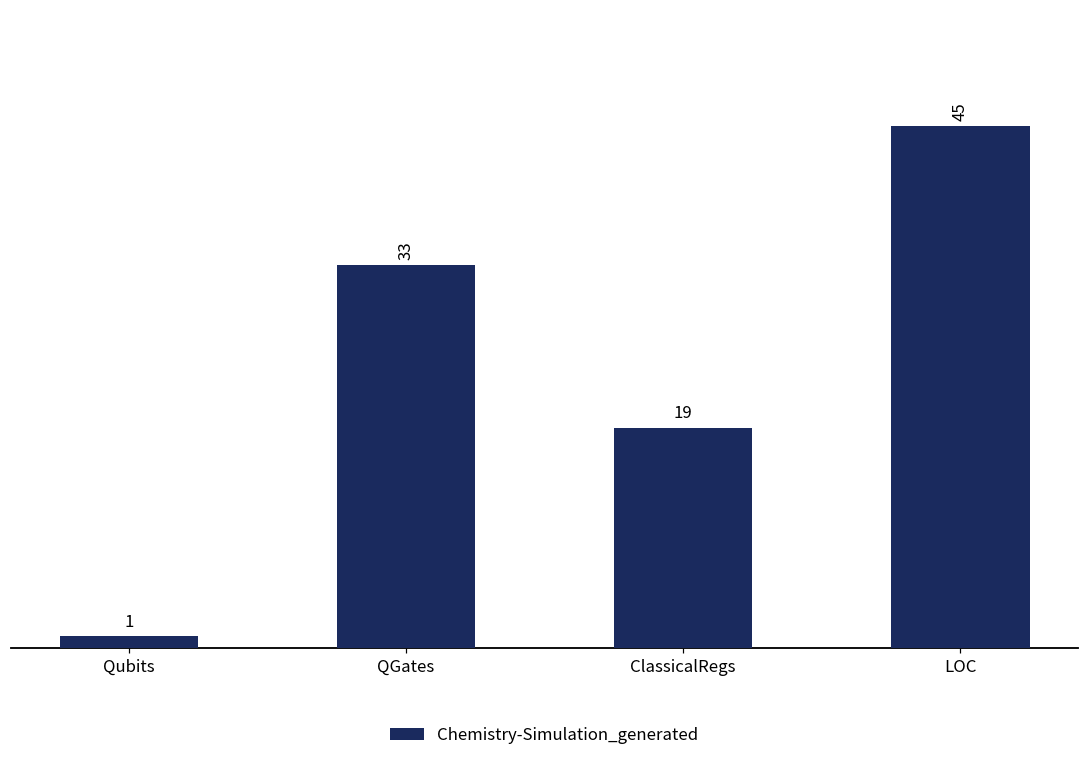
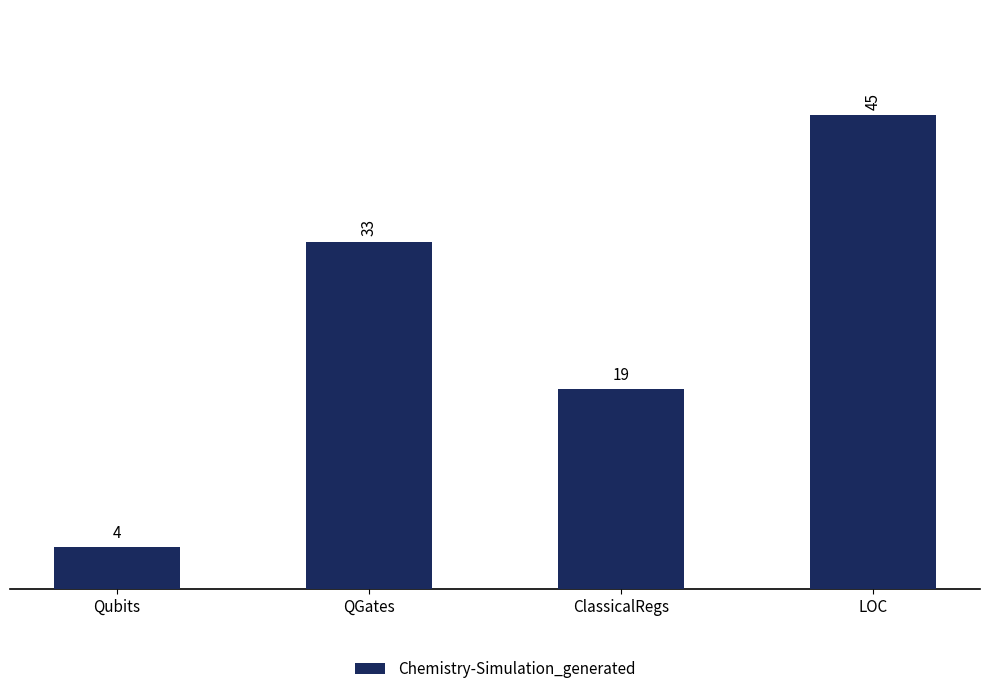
  {
-   "Qubits": 1,
+   "Qubits": 4,
    "QGates": 33,
    "ClassicalRegs": 19,
    "LOC": 45
  }
